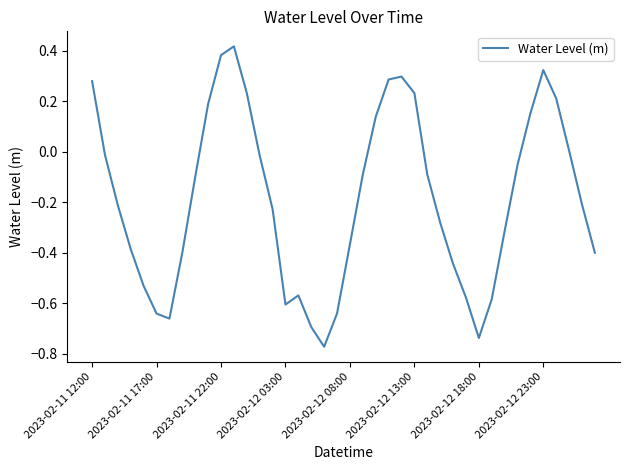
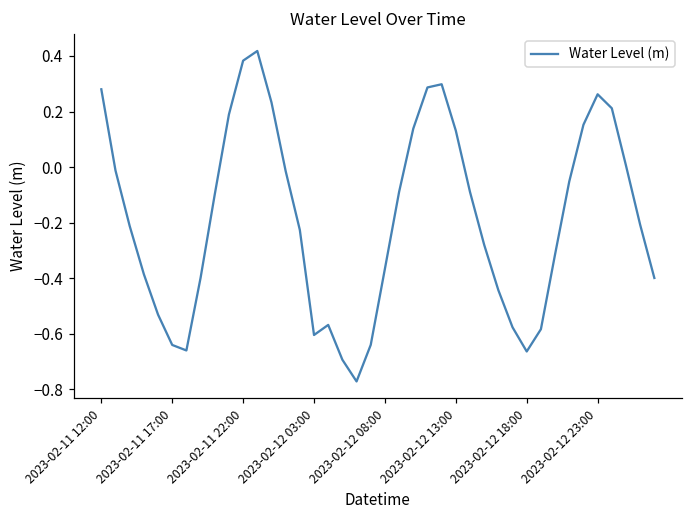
  {
    "2023-02-11 12:00": 0.28,
    "2023-02-11 17:00": -0.64,
    "2023-02-11 22:00": 0.38,
    "2023-02-12 03:00": -0.60,
    "2023-02-12 08:00": -0.37,
-   "2023-02-12 13:00": 0.23,
-   "2023-02-12 18:00": -0.74,
-   "2023-02-12 23:00": 0.32
+   "2023-02-12 13:00": 0.13,
+   "2023-02-12 18:00": -0.66,
+   "2023-02-12 23:00": 0.26
  }
